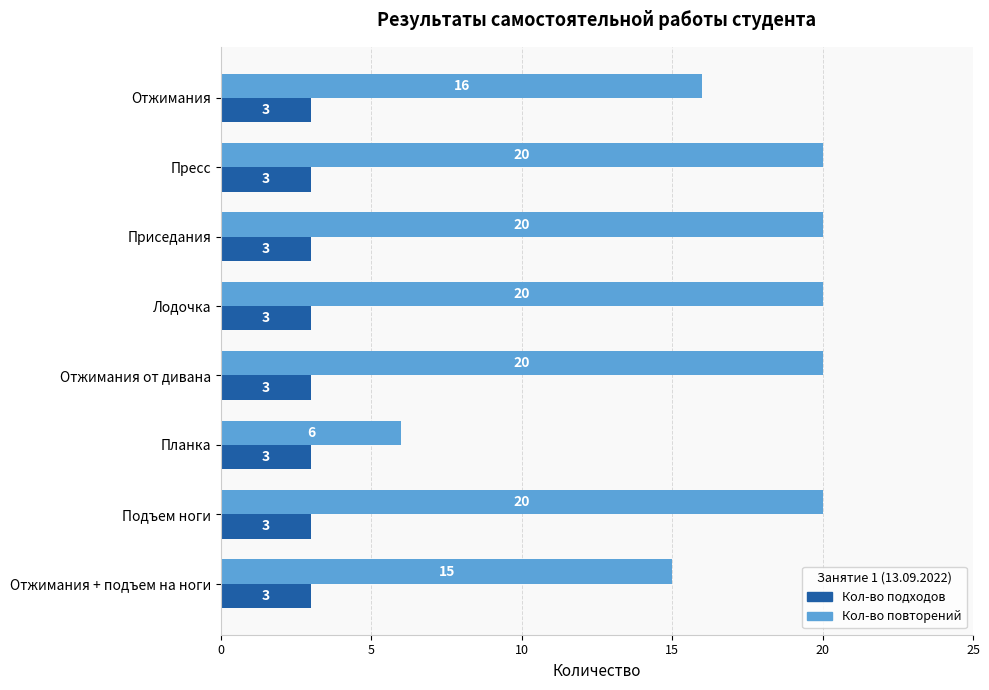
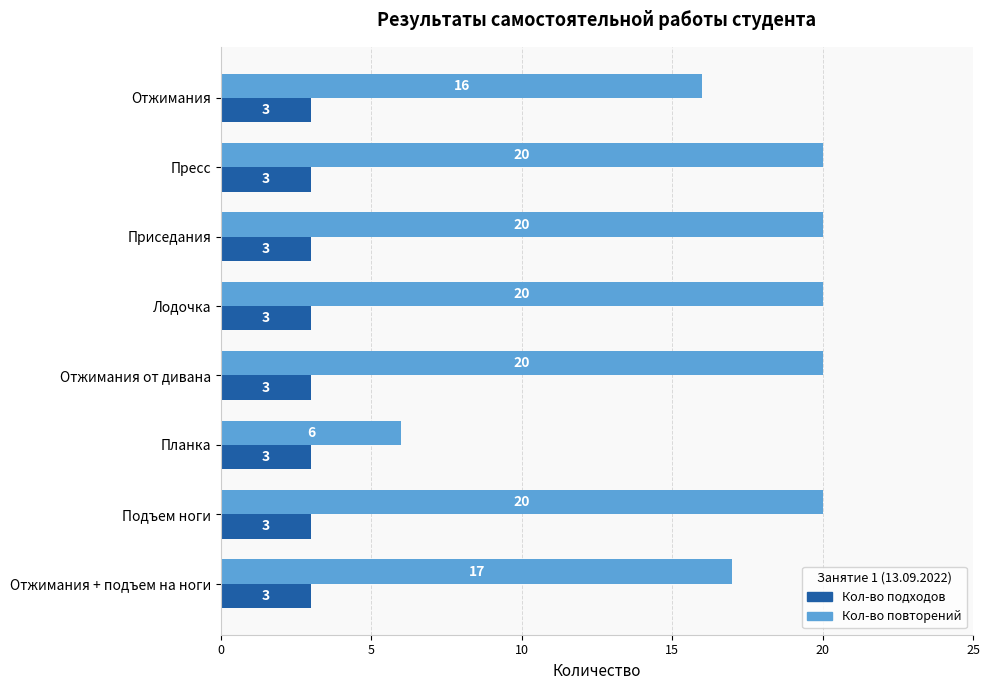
  {
    "Кол-во подходов": {
      "Отжимания": 3,
      "Пресс": 3,
      "Приседания": 3,
      "Лодочка": 3,
      "Отжимания от дивана": 3,
      "Планка": 3,
      "Подъем ноги": 3,
      "Отжимания + подъем на ноги": 3
    },
    "Кол-во повторений": {
      "Отжимания": 16,
      "Пресс": 20,
      "Приседания": 20,
      "Лодочка": 20,
      "Отжимания от дивана": 20,
      "Планка": 6,
      "Подъем ноги": 20,
-     "Отжимания + подъем на ноги": 15
+     "Отжимания + подъем на ноги": 17
    }
  }
